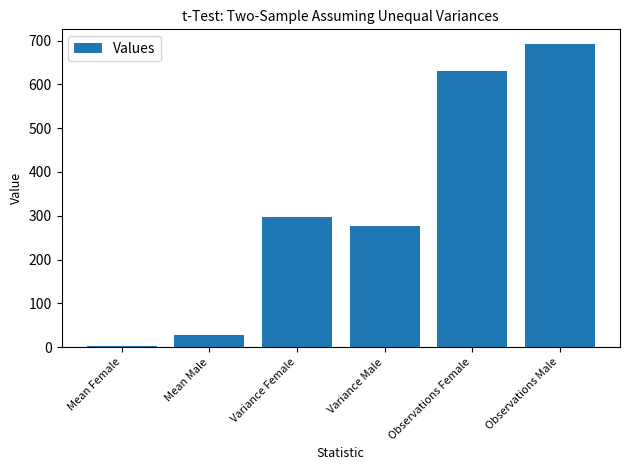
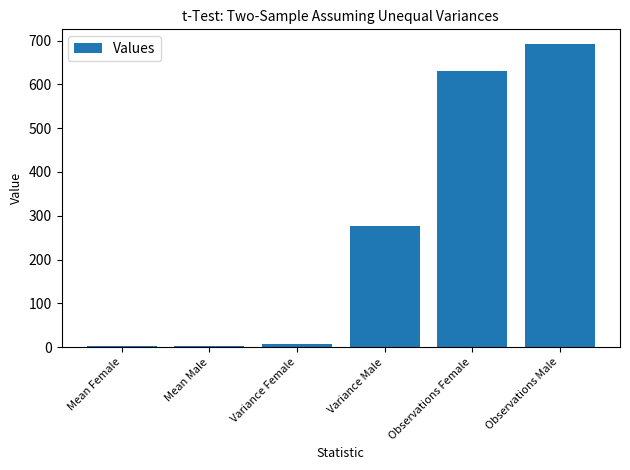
  {
-   "Mean Male": 30,
-   "Variance Female": 300,
+   "Mean Male": 0,
+   "Variance Female": 10,
    "Variance Male": 280,
    "Observations Female": 630,
    "Observations Male": 690
  }
